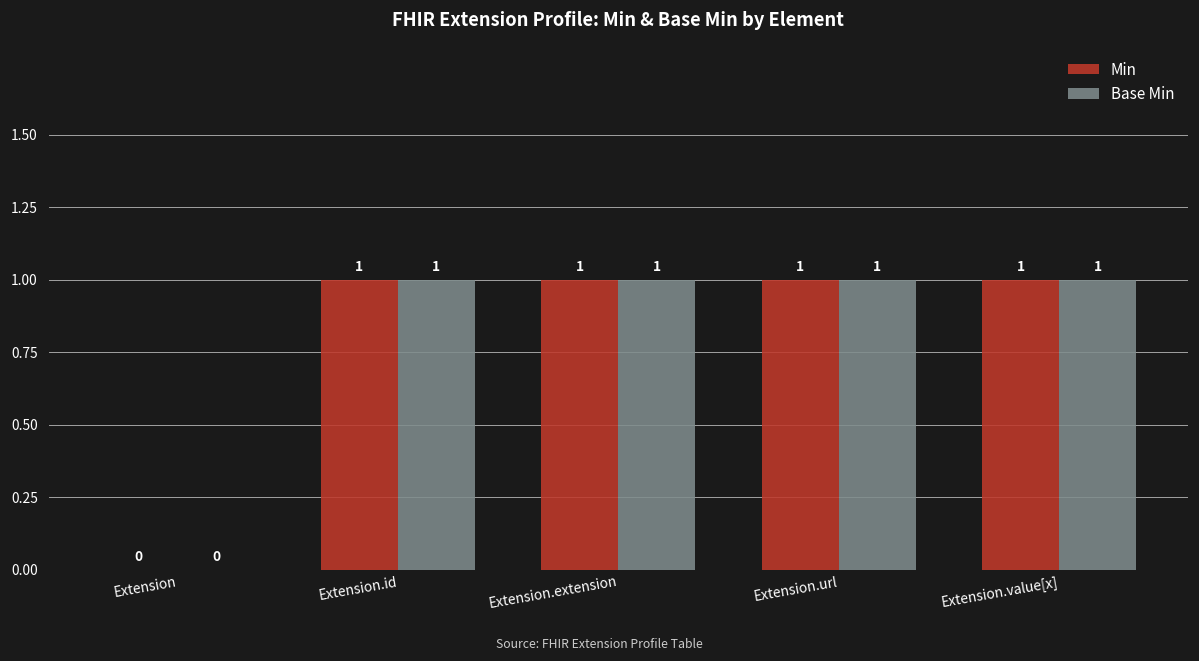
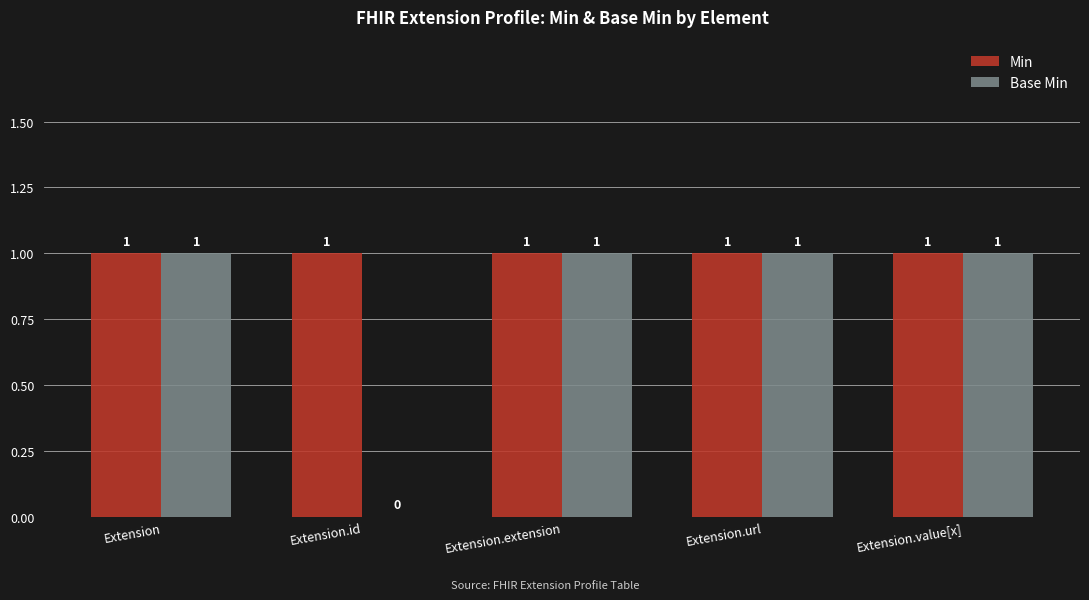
  {
    "Min": {
-     "Extension": 0,
+     "Extension": 1,
      "Extension.id": 1,
      "Extension.extension": 1,
      "Extension.url": 1,
      "Extension.value[x]": 1
    },
    "Base Min": {
-     "Extension": 0,
-     "Extension.id": 1,
+     "Extension": 1,
+     "Extension.id": 0,
      "Extension.extension": 1,
      "Extension.url": 1,
      "Extension.value[x]": 1
    }
  }
